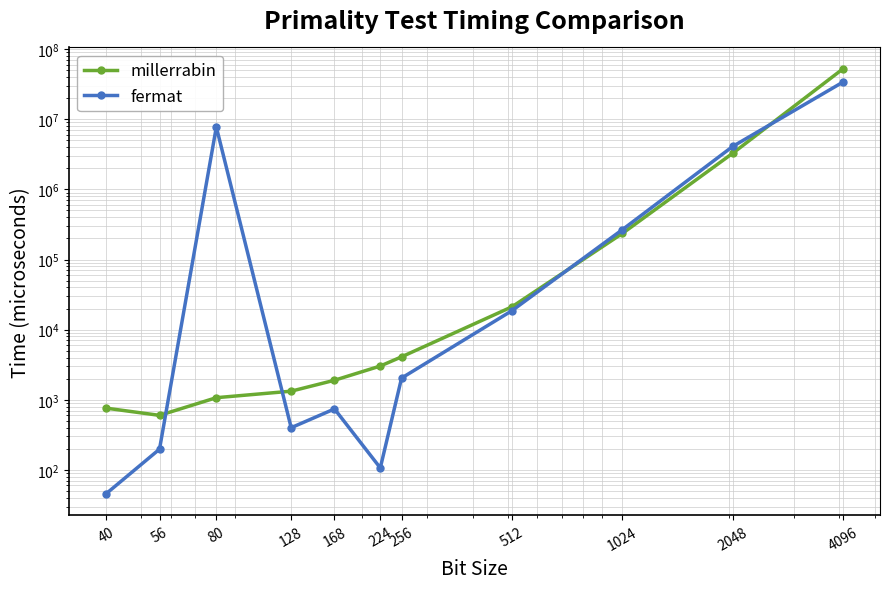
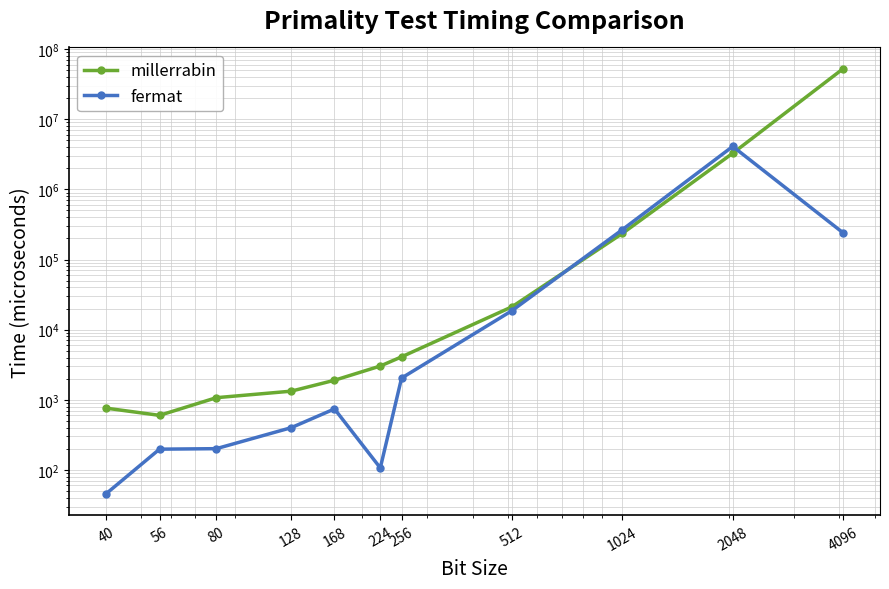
  {
    "millerrabin": {
      "40": 800,
      "56": 600,
      "80": 1100,
      "128": 1300,
      "168": 1900,
      "224": 3000,
      "256": 4000,
      "512": 21000,
      "1024": 240000,
      "2048": 3000000,
      "4096": 50000000
    },
    "fermat": {
      "40": 50,
      "56": 200,
-     "80": 8000000,
+     "80": 200,
      "128": 400,
      "168": 700,
      "224": 110,
      "256": 2000,
      "512": 19000,
      "1024": 270000,
      "2048": 4000000,
-     "4096": 30000000
+     "4096": 240000
    }
  }
